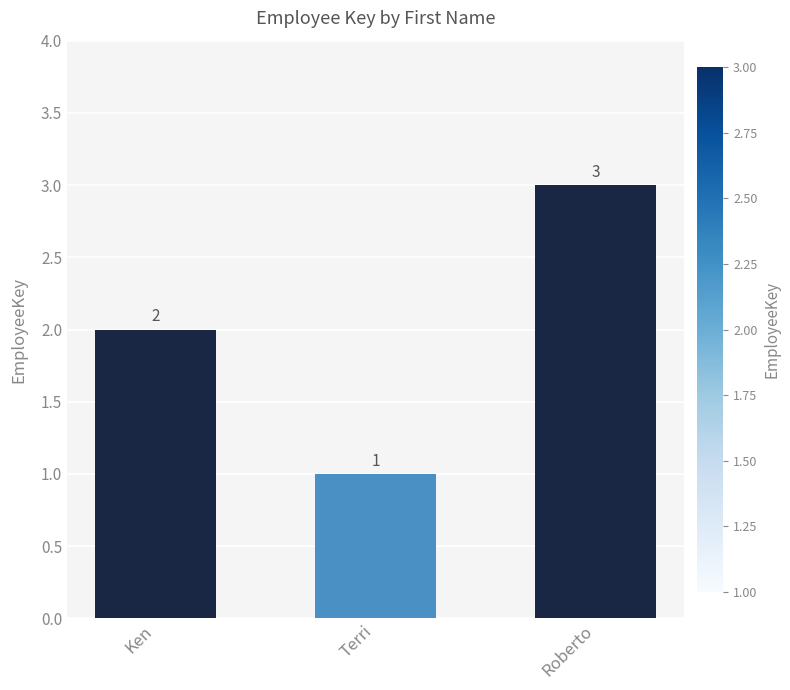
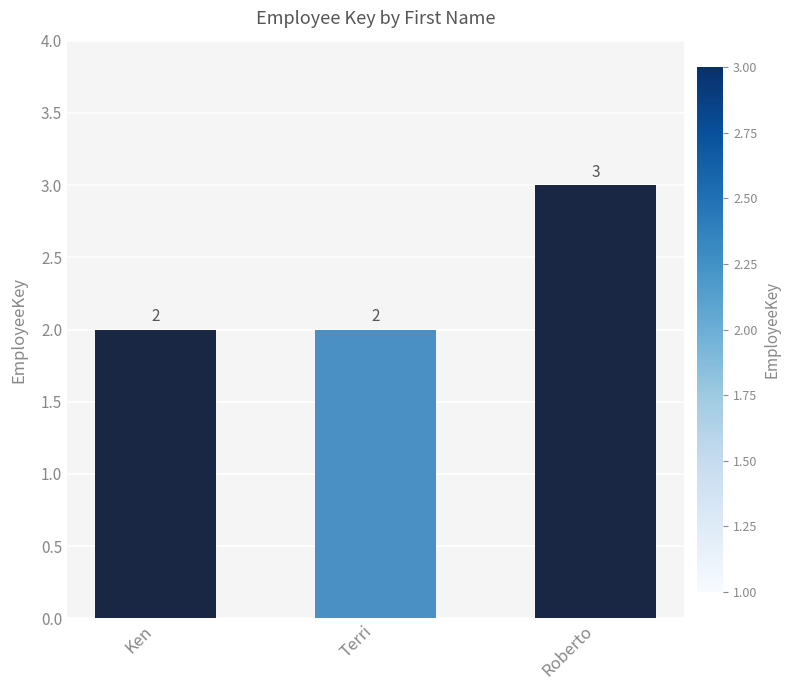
  {
    "Ken": 2,
-   "Terri": 1,
+   "Terri": 2,
    "Roberto": 3
  }
